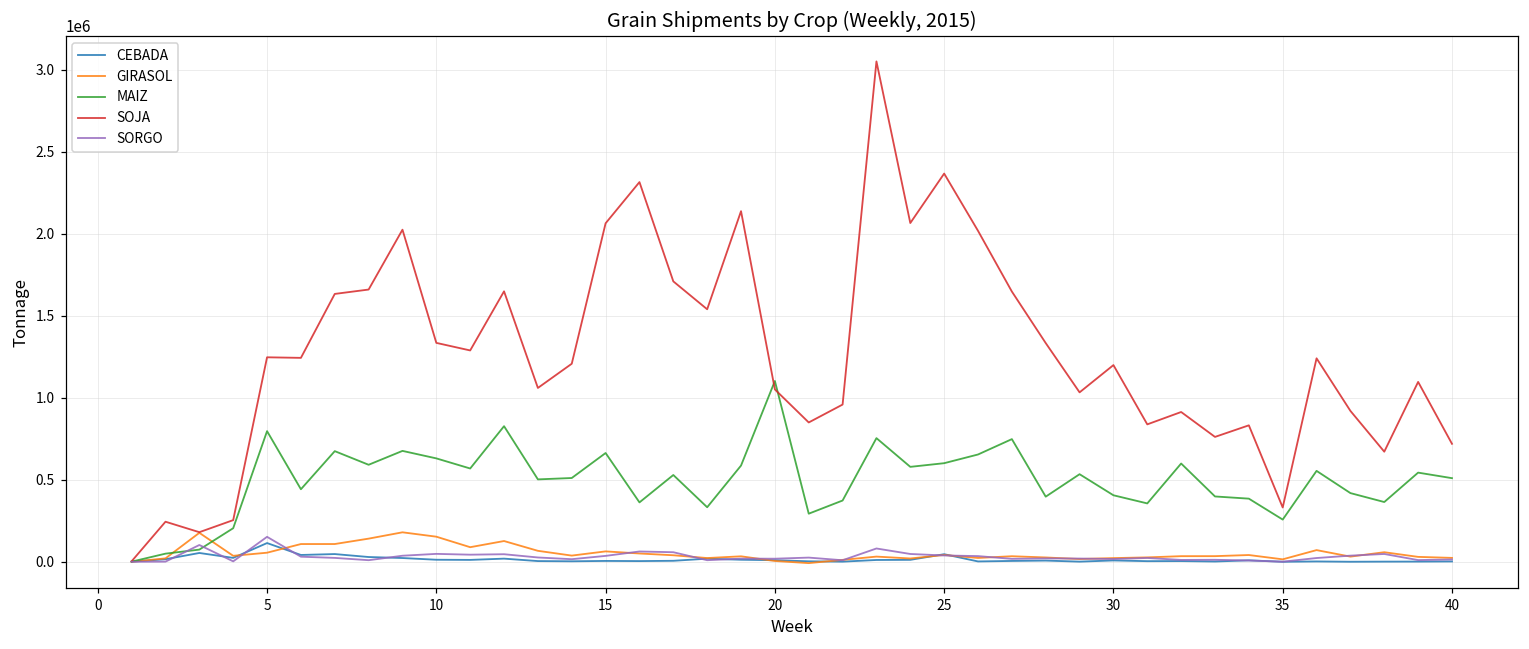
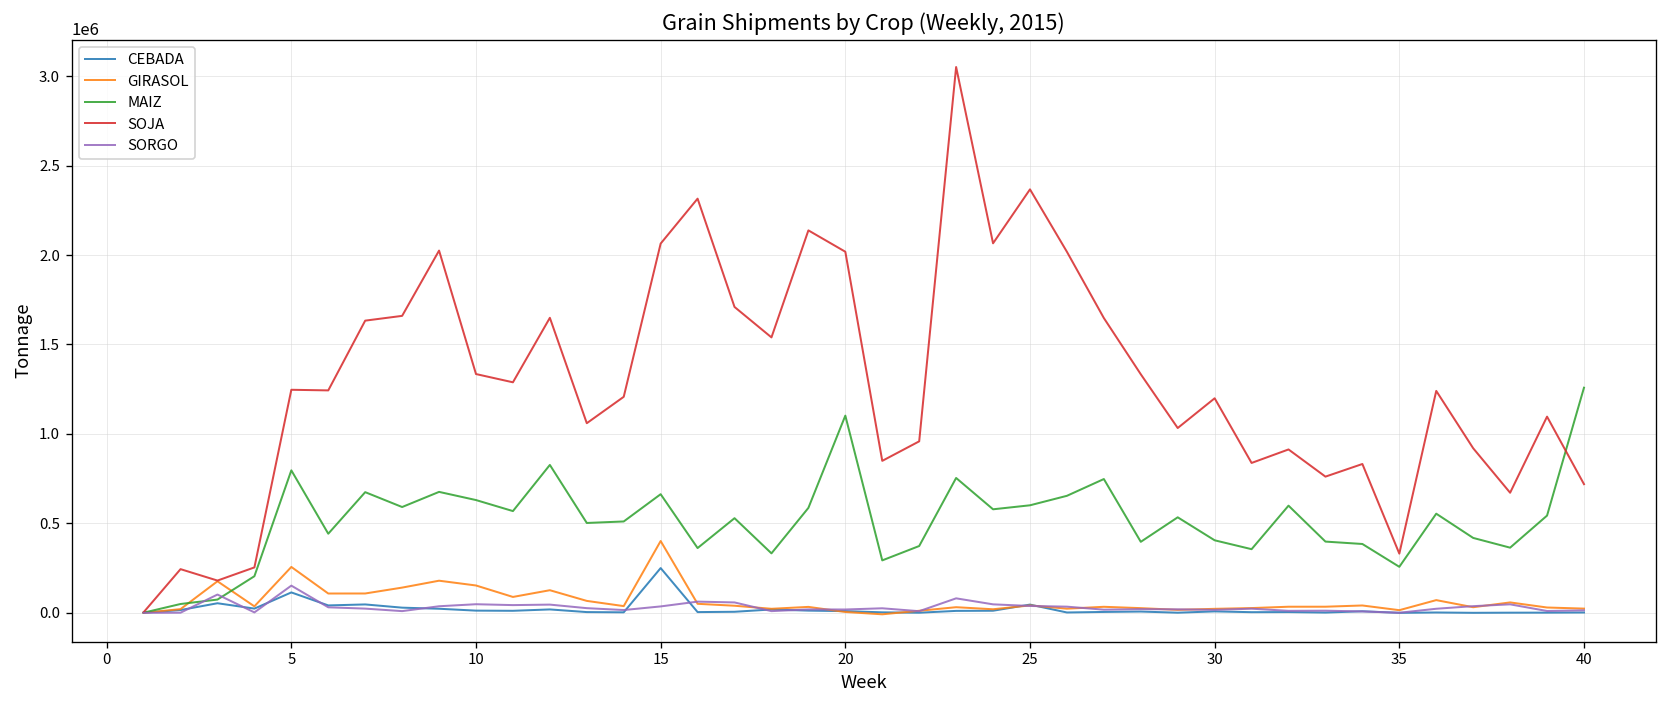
  {
    "CEBADA": {
      "5": 110000,
      "10": 10000,
-     "15": 10000
+     "15": 250000
    },
    "GIRASOL": {
-     "5": 60000,
+     "5": 260000,
      "10": 150000,
-     "15": 60000
+     "15": 400000
    },
    "MAIZ": {
      "5": 800000,
      "10": 630000,
      "15": 660000,
      "20": 1100000,
      "25": 600000,
      "30": 410000,
      "35": 260000,
-     "40": 510000
+     "40": 1260000
    },
    "SOJA": {
      "5": 1250000,
      "10": 1330000,
      "15": 2060000,
-     "20": 1050000,
+     "20": 2020000,
      "25": 2370000,
      "30": 1200000,
      "35": 330000,
      "40": 720000
    },
    "SORGO": {
      "5": 150000,
      "10": 50000,
      "15": 40000
    }
  }
